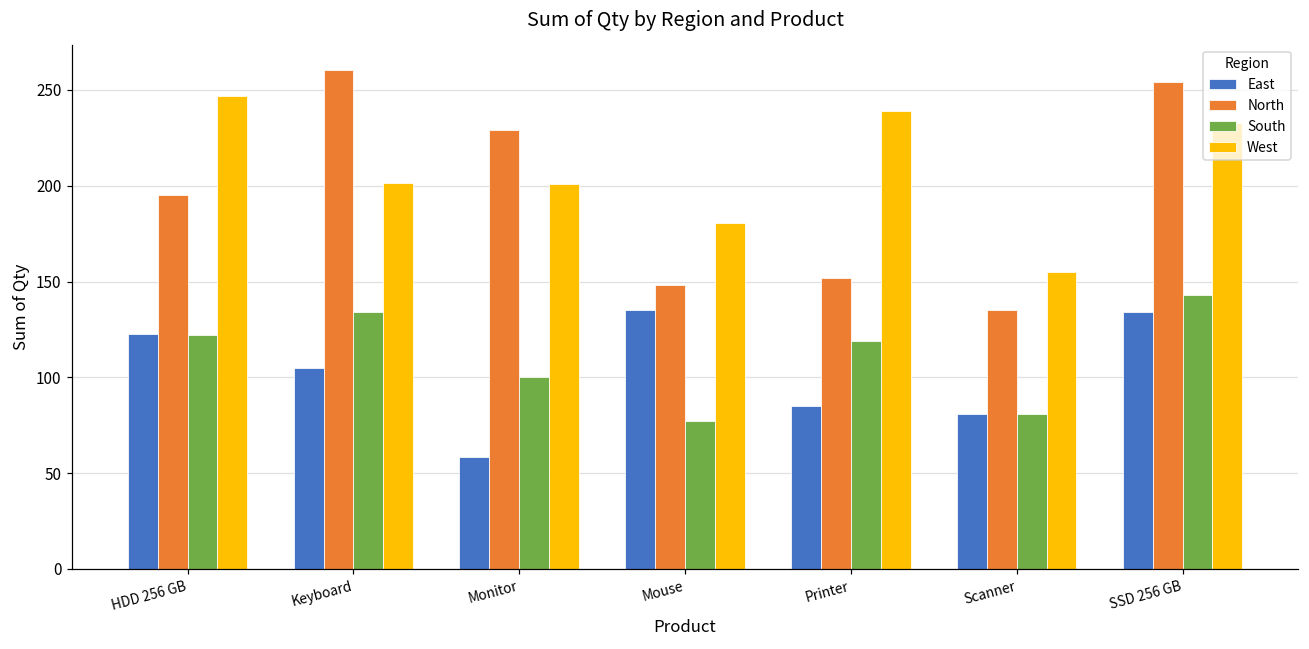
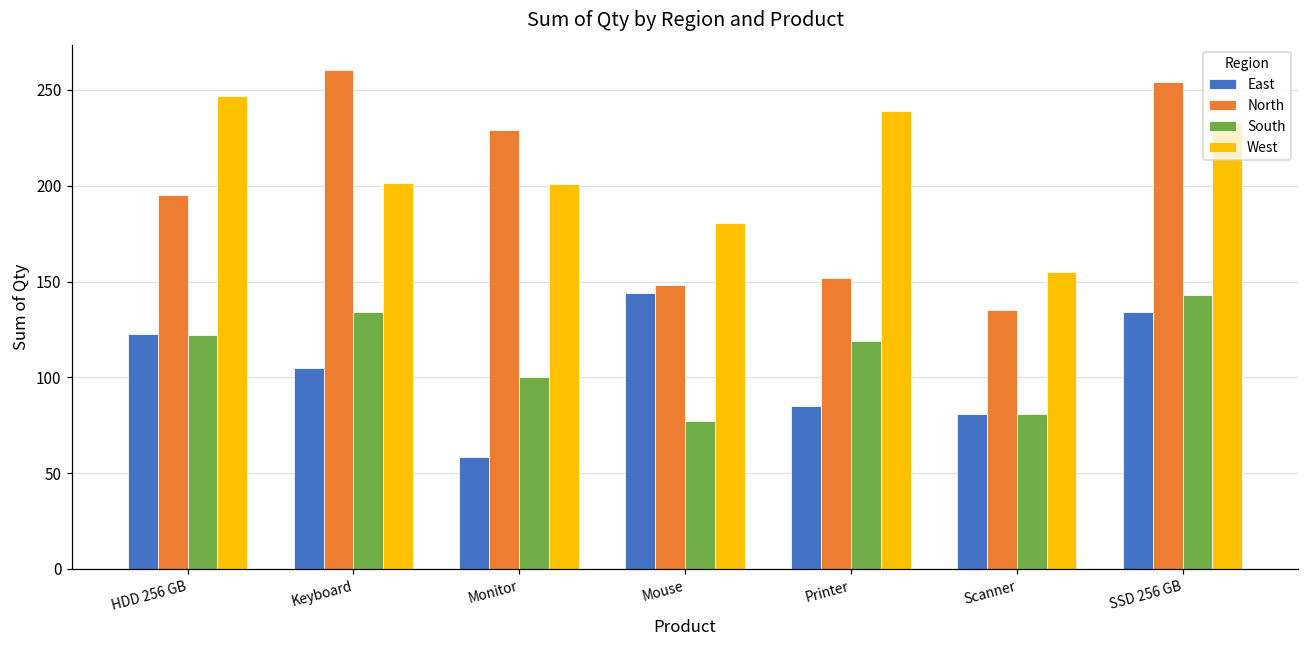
  {
    "East": {
      "HDD 256 GB": 122,
      "Keyboard": 105,
      "Monitor": 59,
-     "Mouse": 135,
+     "Mouse": 144,
      "Printer": 85,
      "Scanner": 81,
      "SSD 256 GB": 134
    },
    "North": {
      "HDD 256 GB": 195,
      "Keyboard": 261,
      "Monitor": 229,
      "Mouse": 148,
      "Printer": 152,
      "Scanner": 135,
      "SSD 256 GB": 254
    },
    "South": {
      "HDD 256 GB": 122,
      "Keyboard": 134,
      "Monitor": 100,
      "Mouse": 77,
      "Printer": 119,
      "Scanner": 81,
      "SSD 256 GB": 143
    },
    "West": {
      "HDD 256 GB": 247,
      "Keyboard": 202,
      "Monitor": 201,
      "Mouse": 181,
      "Printer": 239,
      "Scanner": 155
    }
  }
